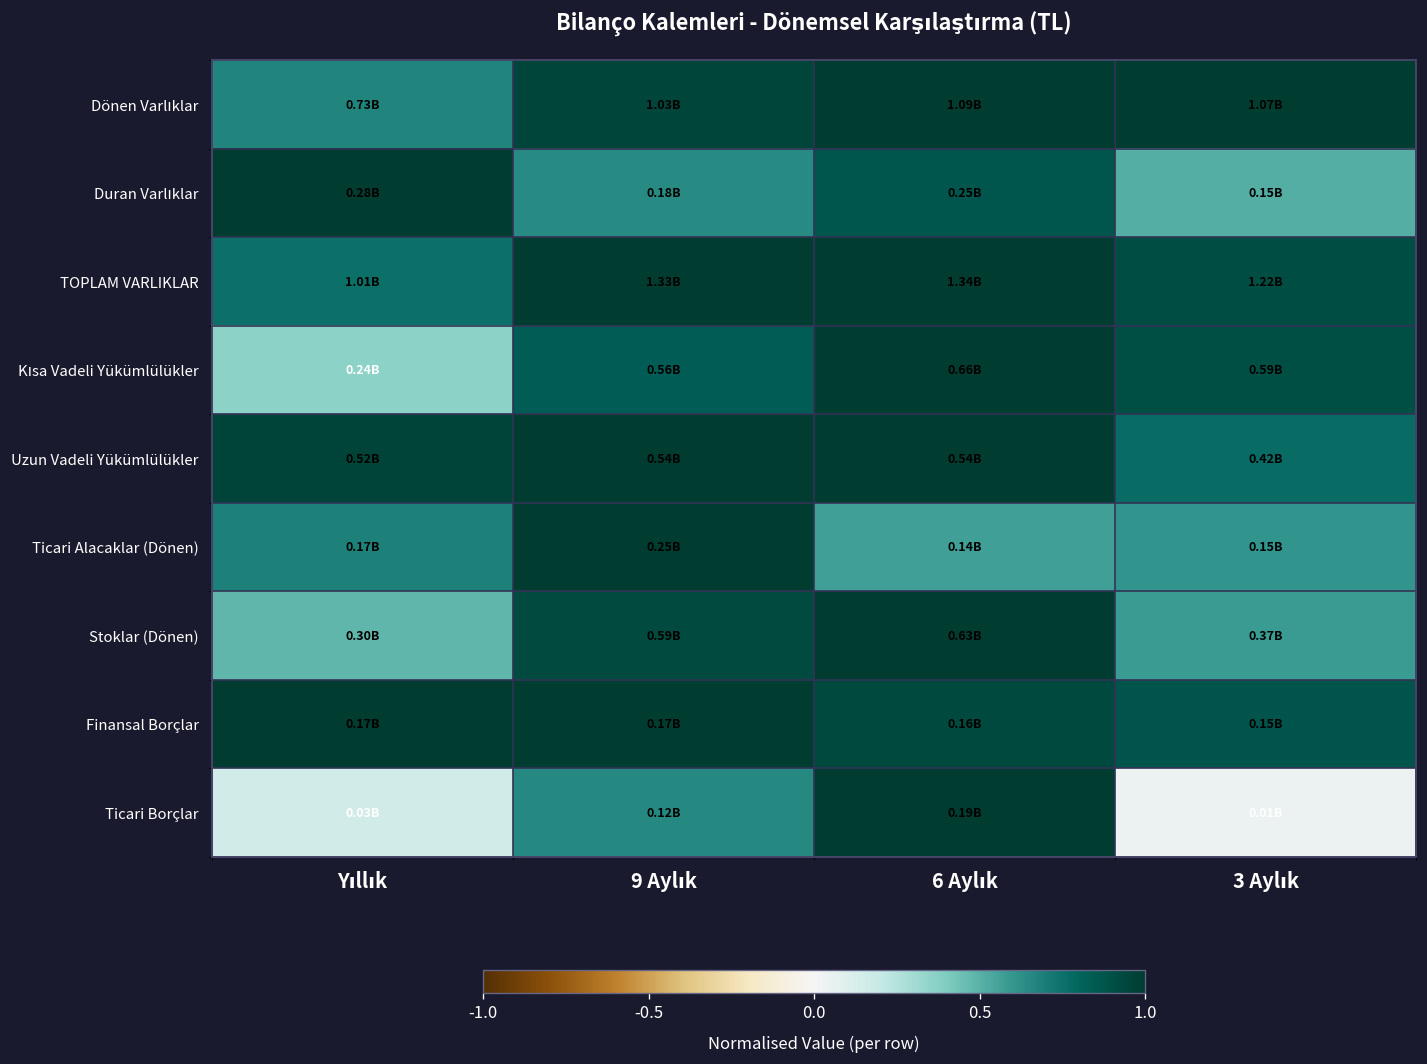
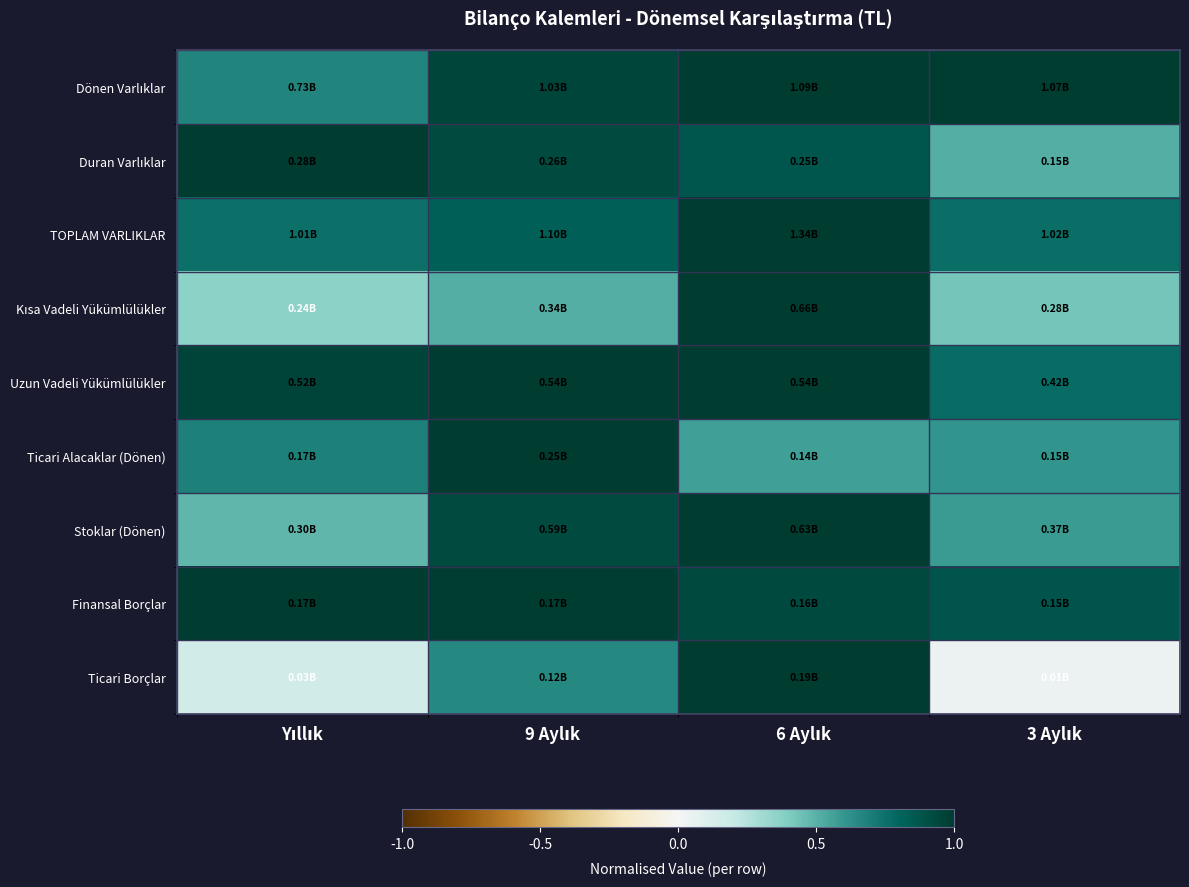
  {
    "Dönen Varlıklar": {
      "Yıllık": "0.73B",
      "9 Aylık": "1.03B",
      "6 Aylık": "1.09B",
      "3 Aylık": "1.07B"
    },
    "Duran Varlıklar": {
      "Yıllık": "0.28B",
-     "9 Aylık": "0.18B",
+     "9 Aylık": "0.26B",
      "6 Aylık": "0.25B",
      "3 Aylık": "0.15B"
    },
    "TOPLAM VARLIKLAR": {
      "Yıllık": "1.01B",
-     "9 Aylık": "1.33B",
+     "9 Aylık": "1.10B",
      "6 Aylık": "1.34B",
-     "3 Aylık": "1.22B"
+     "3 Aylık": "1.02B"
    },
    "Kısa Vadeli Yükümlülükler": {
      "Yıllık": "0.24B",
-     "9 Aylık": "0.56B",
+     "9 Aylık": "0.34B",
      "6 Aylık": "0.66B",
-     "3 Aylık": "0.59B"
+     "3 Aylık": "0.28B"
    },
    "Uzun Vadeli Yükümlülükler": {
      "Yıllık": "0.52B",
      "9 Aylık": "0.54B",
      "6 Aylık": "0.54B",
      "3 Aylık": "0.42B"
    },
    "Ticari Alacaklar (Dönen)": {
      "Yıllık": "0.17B",
      "9 Aylık": "0.25B",
      "6 Aylık": "0.14B",
      "3 Aylık": "0.15B"
    },
    "Stoklar (Dönen)": {
      "Yıllık": "0.30B",
      "9 Aylık": "0.59B",
      "6 Aylık": "0.63B",
      "3 Aylık": "0.37B"
    },
    "Finansal Borçlar": {
      "Yıllık": "0.17B",
      "9 Aylık": "0.17B",
      "6 Aylık": "0.16B",
      "3 Aylık": "0.15B"
    },
    "Ticari Borçlar": {
      "9 Aylık": "0.12B",
      "6 Aylık": "0.19B"
    }
  }
